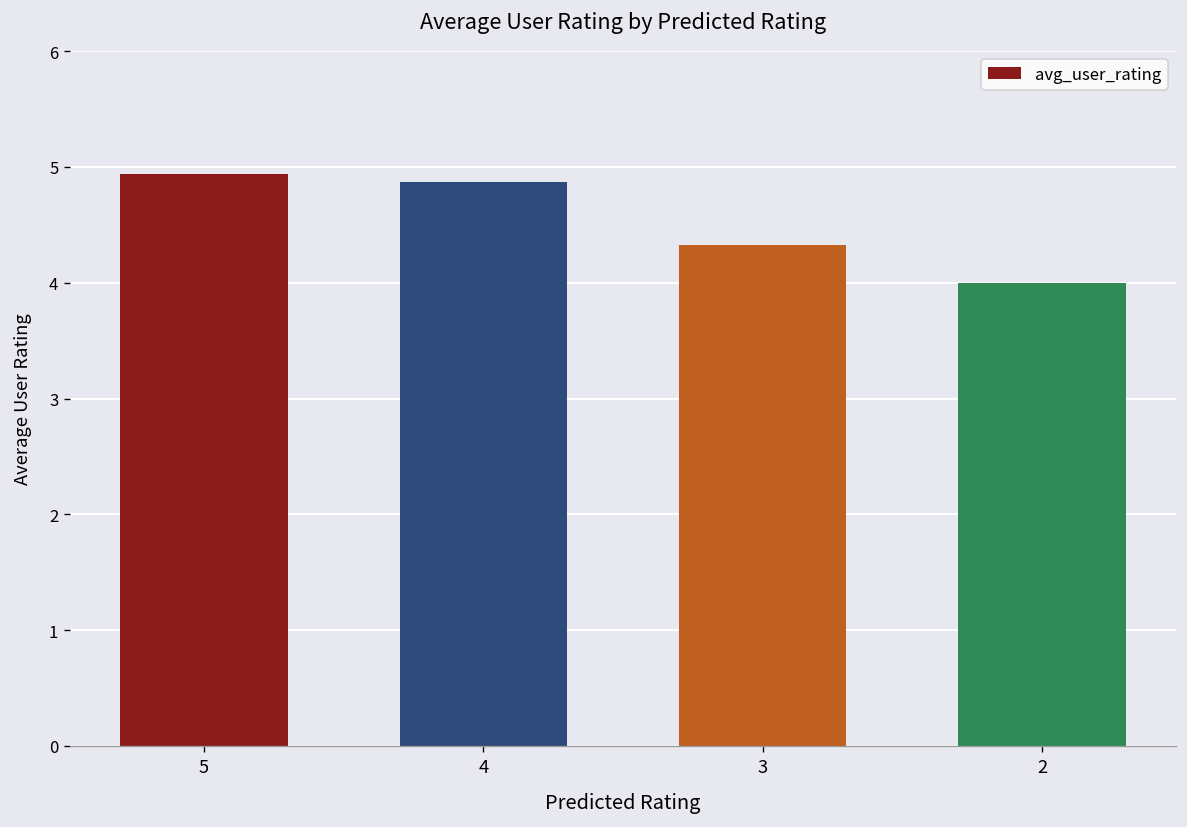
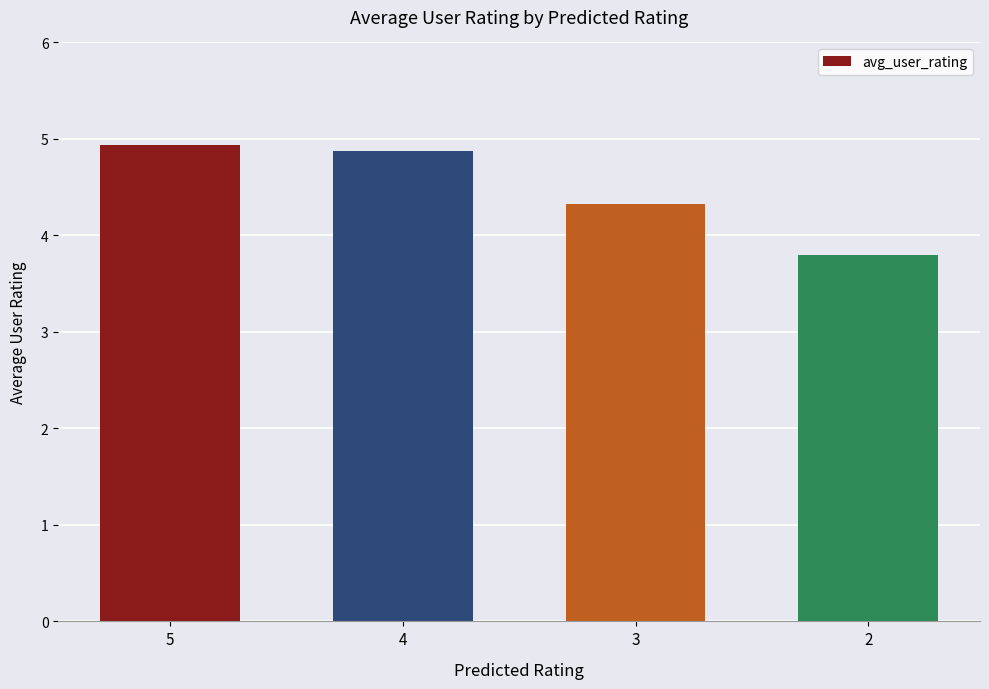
  {
    "5": 4.9,
    "4": 4.9,
    "3": 4.3,
-   "2": 4.0
+   "2": 3.8
  }
